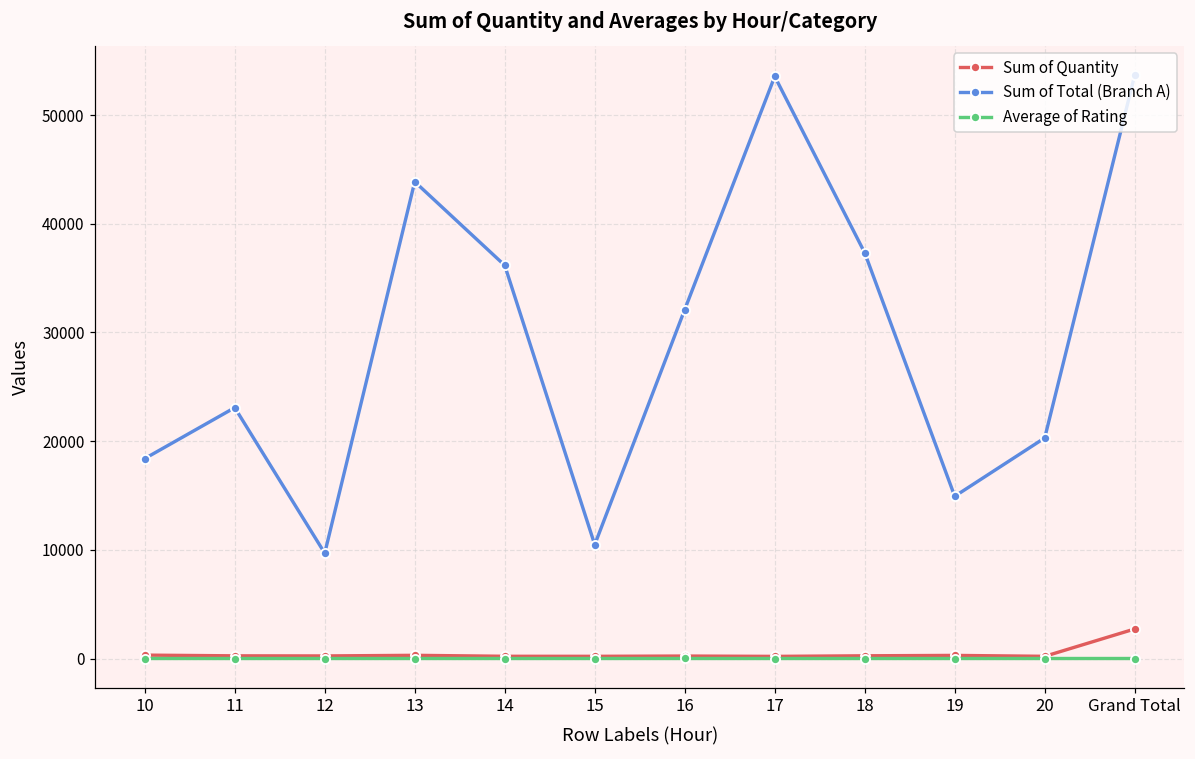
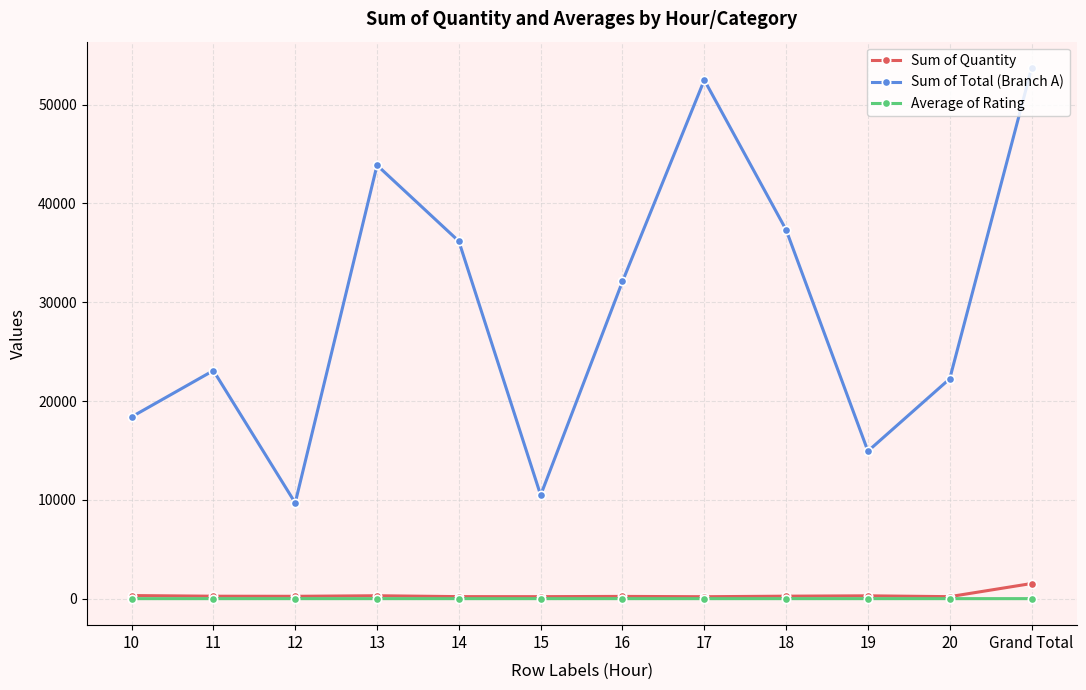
  {
    "Sum of Quantity": {
      "10": 0,
      "13": 0,
      "19": 0,
-     "Grand Total": 3000
+     "Grand Total": 2000
    },
    "Sum of Total (Branch A)": {
      "10": 18000,
      "11": 23000,
      "12": 10000,
      "13": 44000,
      "14": 36000,
      "15": 10000,
      "16": 32000,
-     "17": 54000,
+     "17": 52000,
      "18": 37000,
      "19": 15000,
-     "20": 20000
+     "20": 22000
    },
    "Average of Rating": {
      "10": 0,
      "13": 0,
      "19": 0,
      "Grand Total": 0
    }
  }
